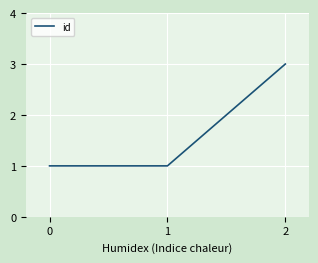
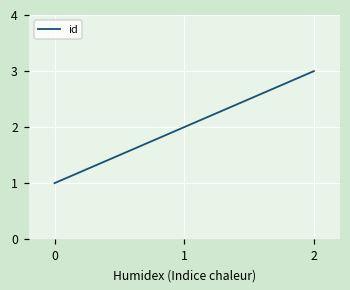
  {
    "0": 1,
-   "1": 1,
+   "1": 2,
    "2": 3
  }
